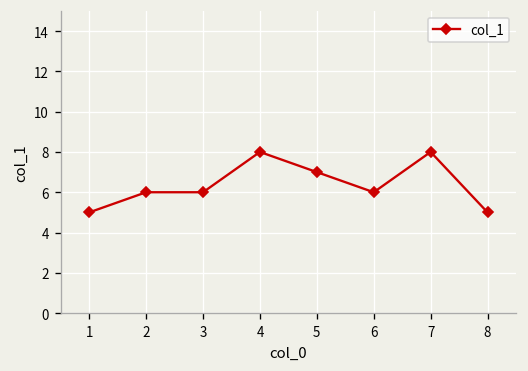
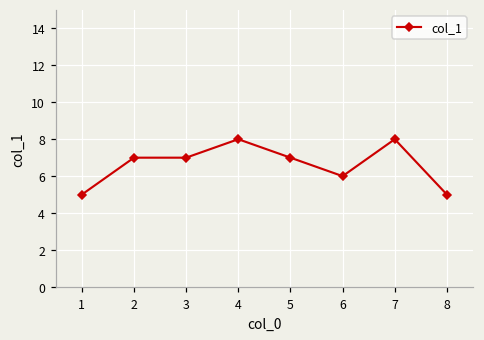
  {
    "1": 5,
-   "2": 6,
-   "3": 6,
+   "2": 7,
+   "3": 7,
    "4": 8,
    "5": 7,
    "6": 6,
    "7": 8,
    "8": 5
  }
